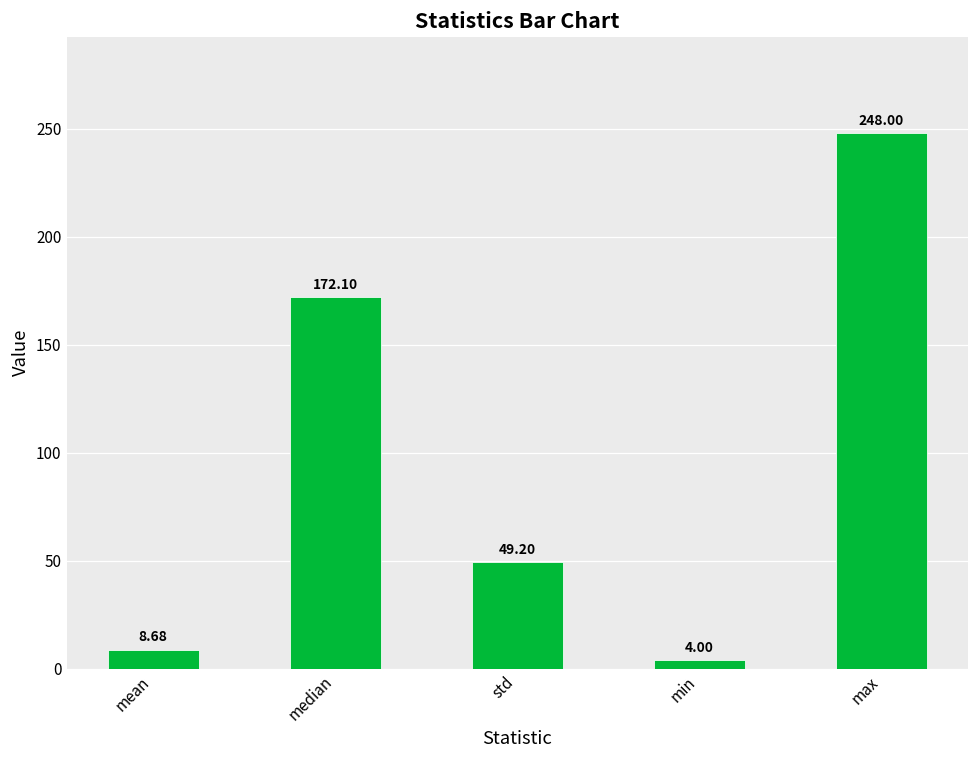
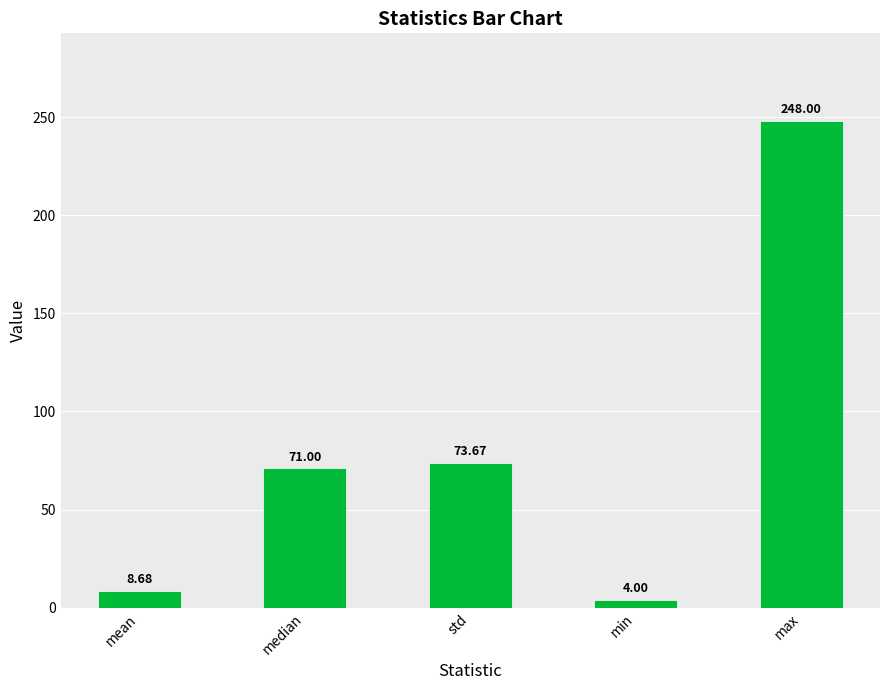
  {
    "mean": 8.68,
-   "median": 172.10,
-   "std": 49.20,
+   "median": 71.00,
+   "std": 73.67,
    "min": 4.00,
    "max": 248.00
  }
